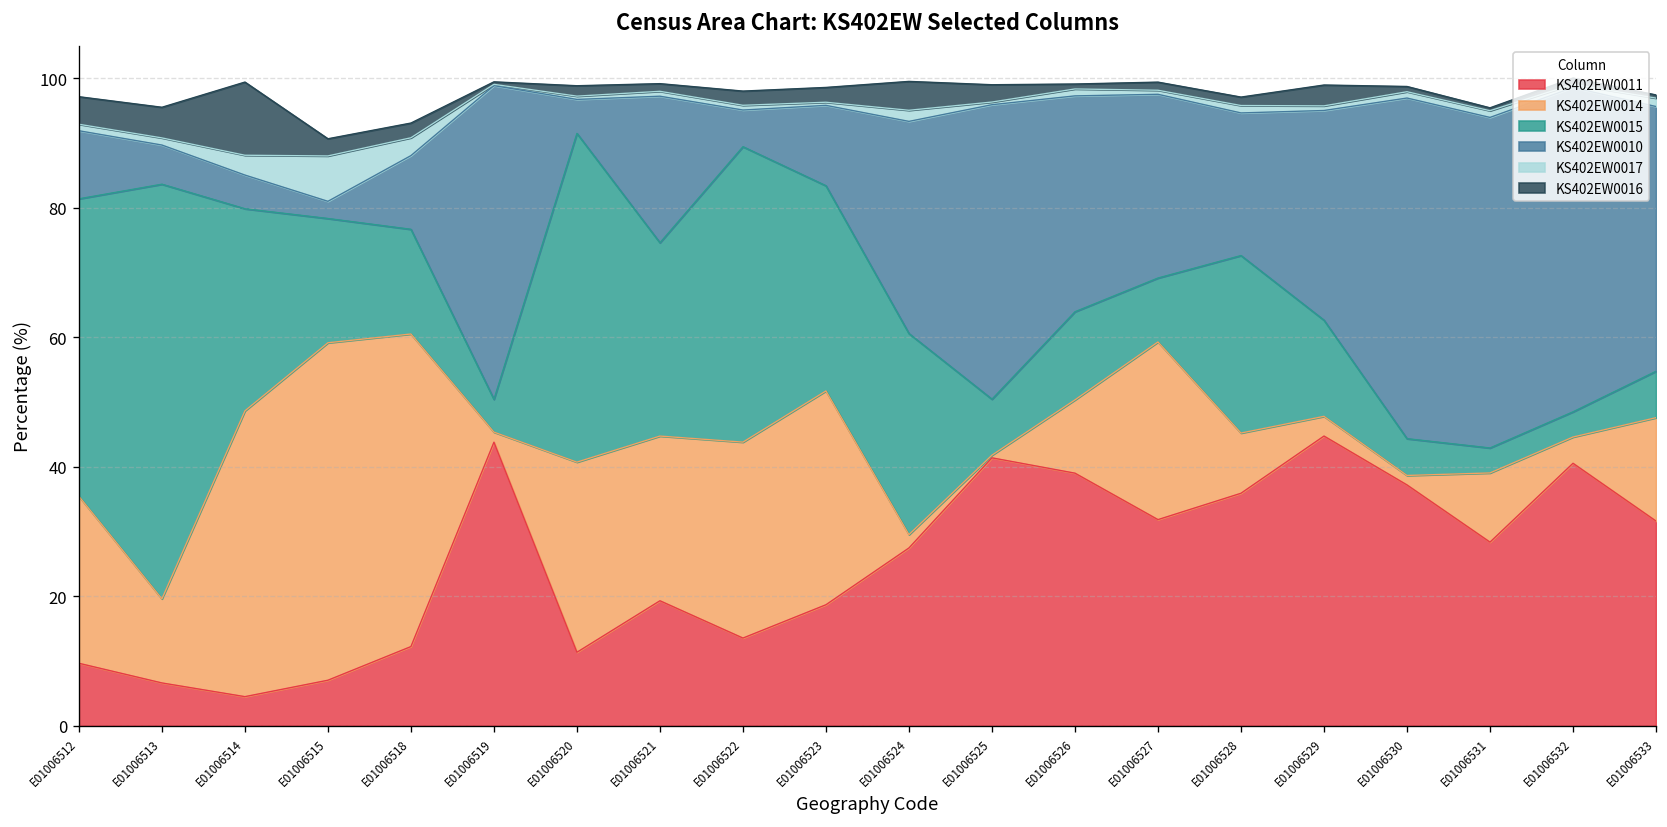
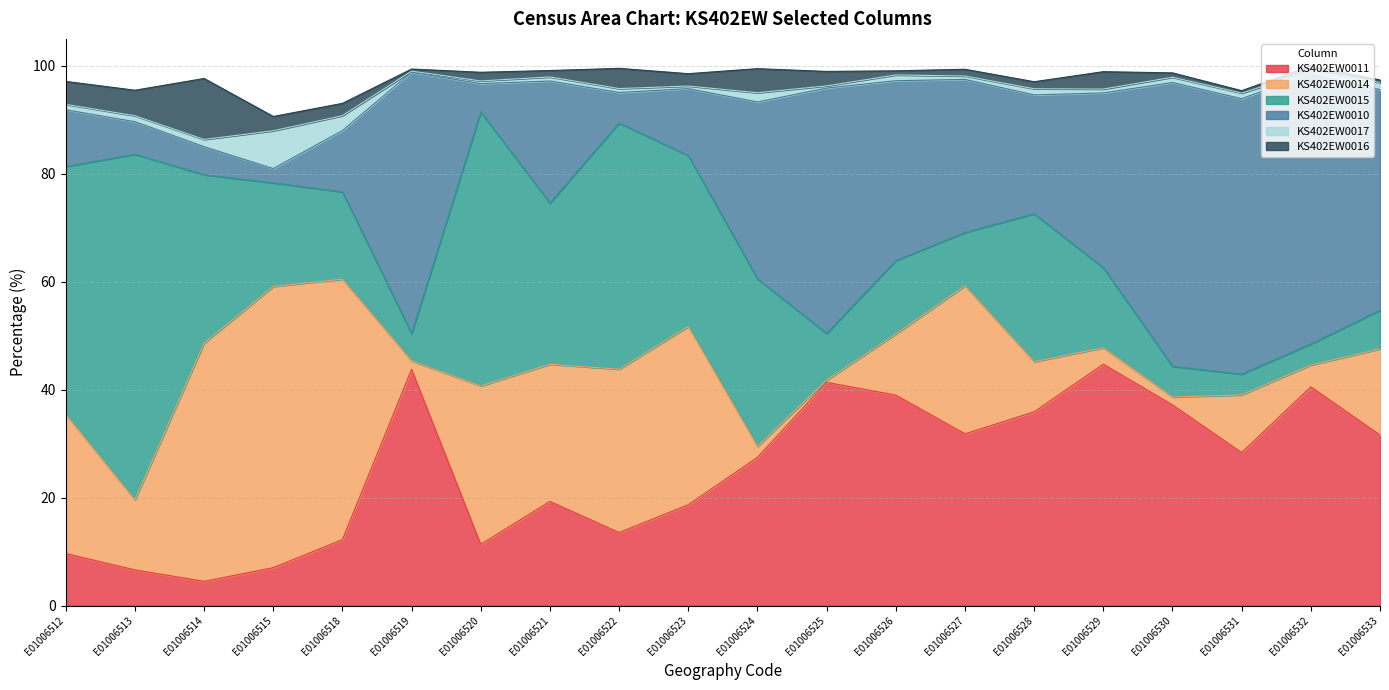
  {
    "KS402EW0011": {
      "E01006512": 10,
      "E01006513": 7,
      "E01006514": 4,
      "E01006515": 7,
      "E01006518": 12,
      "E01006519": 44,
      "E01006520": 11,
      "E01006521": 19,
      "E01006522": 14,
      "E01006523": 19,
      "E01006524": 27,
      "E01006526": 39,
      "E01006527": 32,
      "E01006528": 36,
      "E01006529": 45,
      "E01006530": 37,
      "E01006531": 28,
      "E01006532": 41,
      "E01006533": 32
    },
    "KS402EW0014": {
      "E01006512": 26,
      "E01006513": 13,
      "E01006514": 44,
      "E01006515": 52,
      "E01006518": 48,
      "E01006519": 2,
      "E01006520": 29,
      "E01006521": 25,
      "E01006522": 30,
      "E01006523": 33,
      "E01006524": 2,
      "E01006526": 11,
      "E01006527": 27,
      "E01006528": 9,
      "E01006529": 3,
      "E01006530": 1,
      "E01006531": 11,
      "E01006532": 4,
      "E01006533": 16
    },
    "KS402EW0017": {
      "E01006512": 1,
      "E01006513": 1,
-     "E01006514": 3,
+     "E01006514": 1,
      "E01006515": 7,
      "E01006518": 3,
      "E01006520": 1,
      "E01006521": 1,
      "E01006522": 1,
      "E01006523": 0,
      "E01006524": 2,
      "E01006526": 1,
      "E01006527": 1,
      "E01006528": 1,
      "E01006529": 1,
      "E01006530": 1,
      "E01006533": 1
    },
    "KS402EW0016": {
      "E01006512": 4,
      "E01006513": 5,
      "E01006514": 11,
      "E01006515": 3,
      "E01006518": 2,
      "E01006520": 2,
      "E01006521": 1,
-     "E01006522": 2,
+     "E01006522": 4,
      "E01006523": 2,
      "E01006524": 4,
      "E01006525": 3,
      "E01006526": 1,
      "E01006527": 1,
      "E01006528": 1,
      "E01006529": 3,
      "E01006530": 1,
      "E01006533": 0
    }
  }
